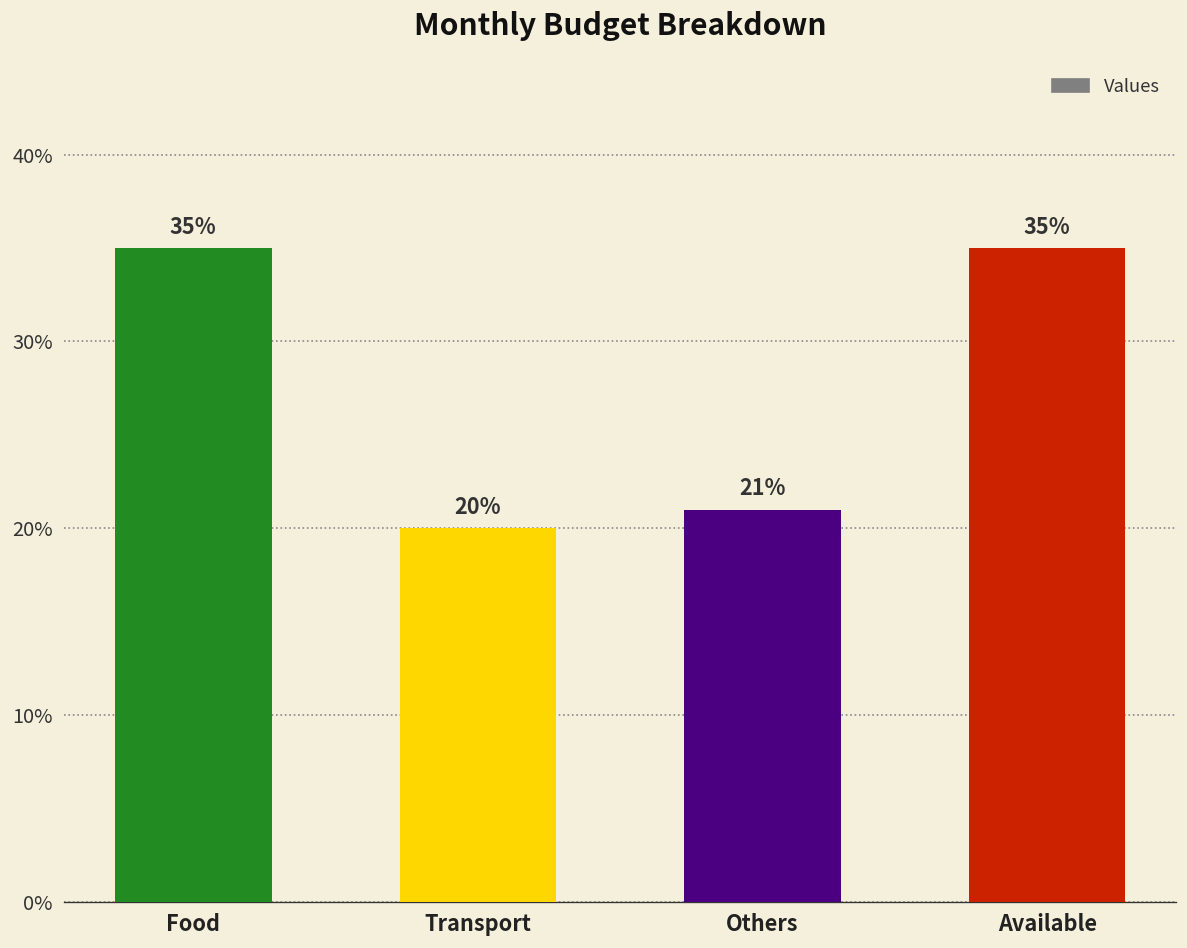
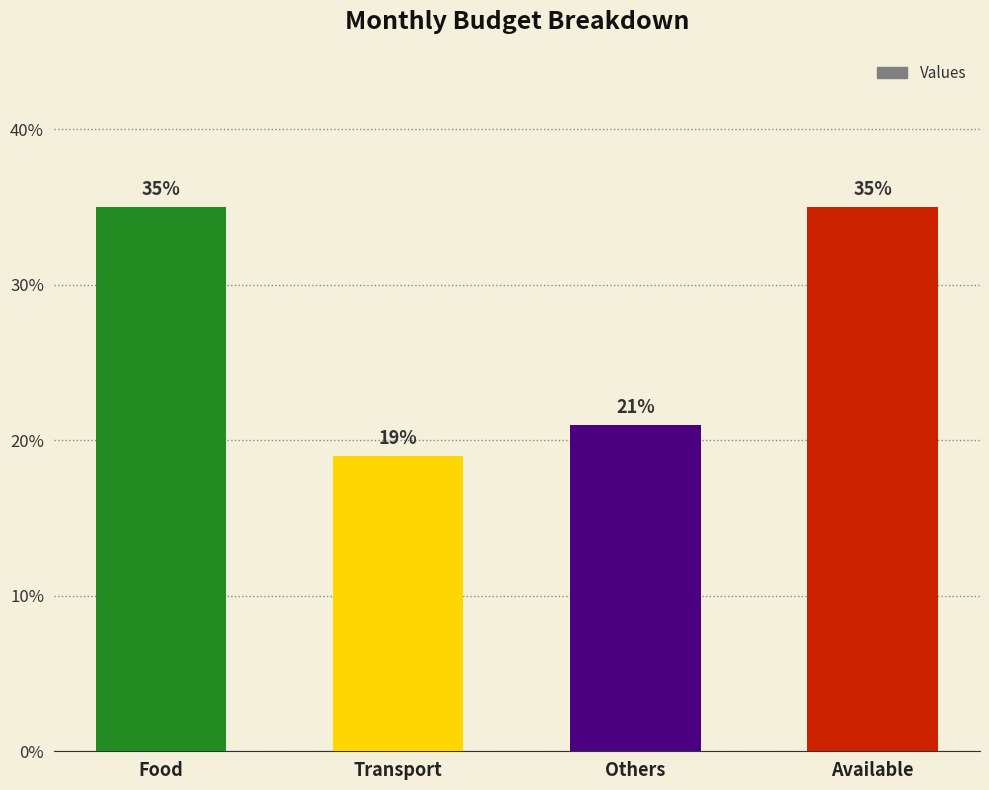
  {
    "Food": "35%",
-   "Transport": "20%",
+   "Transport": "19%",
    "Others": "21%",
    "Available": "35%"
  }
